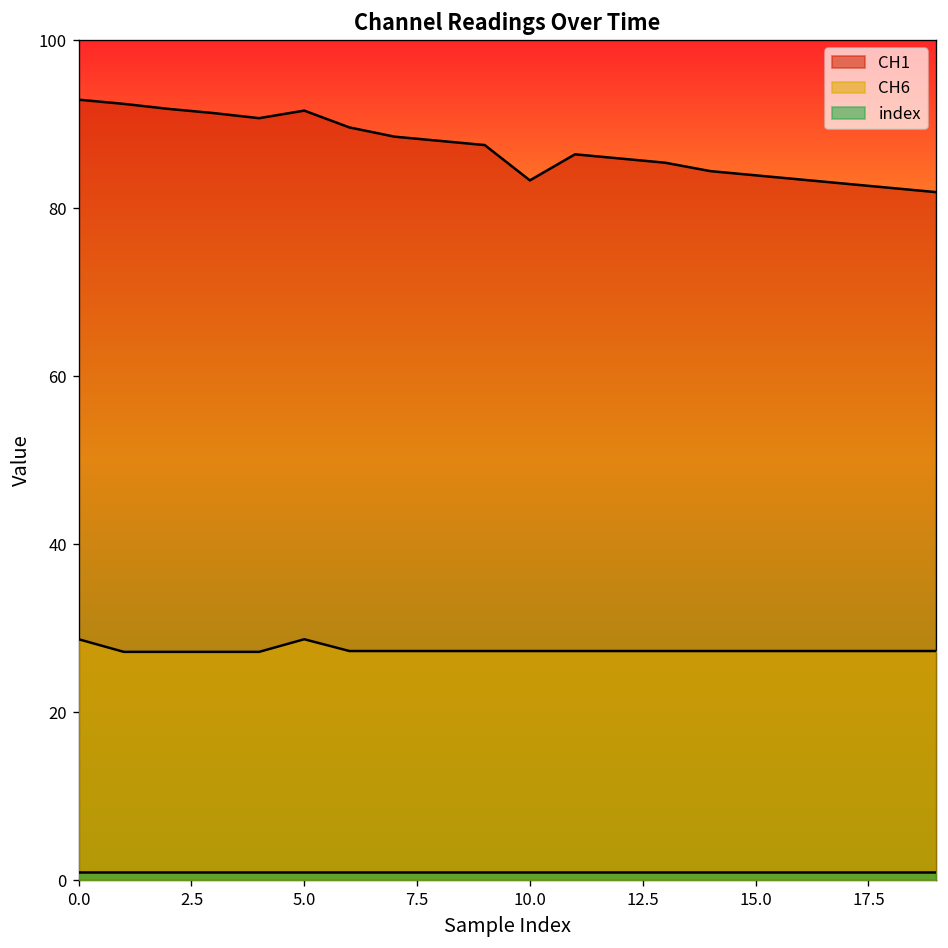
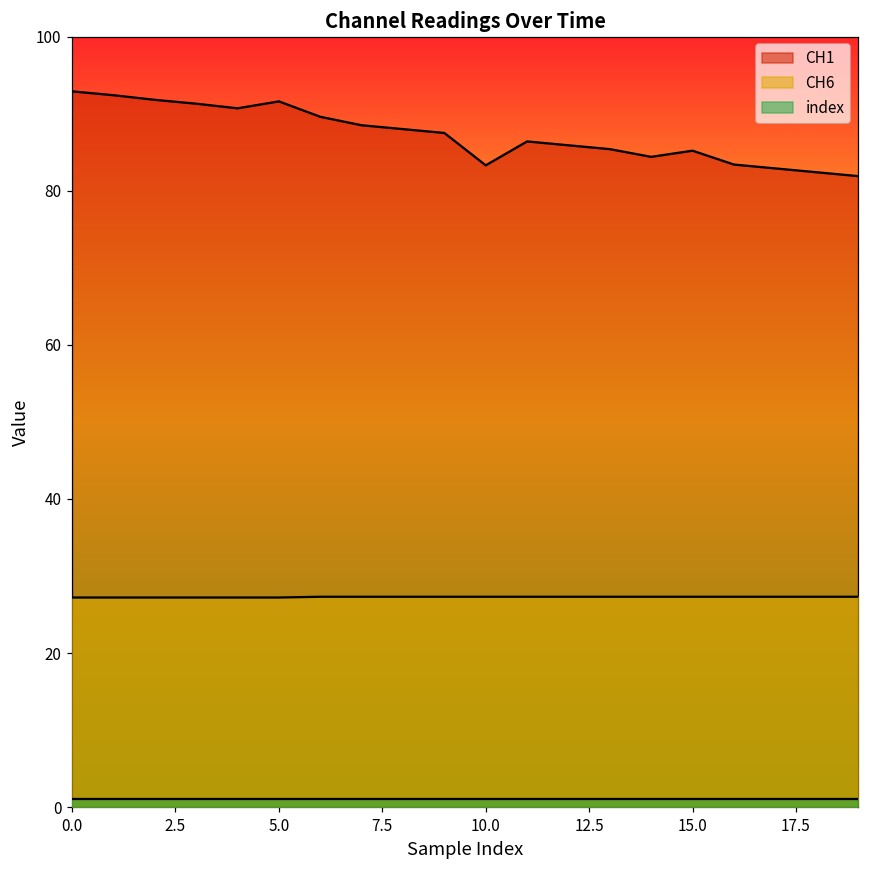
  {
    "CH1": {
      "0.0": 93,
      "5.0": 92,
      "10.0": 83,
-     "15.0": 84
+     "15.0": 85
    },
    "CH6": {
-     "0.0": 29,
-     "5.0": 29,
+     "0.0": 27,
+     "5.0": 27,
      "10.0": 27,
      "15.0": 27
    },
    "index": {
      "0.0": 1,
      "5.0": 1,
      "10.0": 1,
      "15.0": 1
    }
  }
